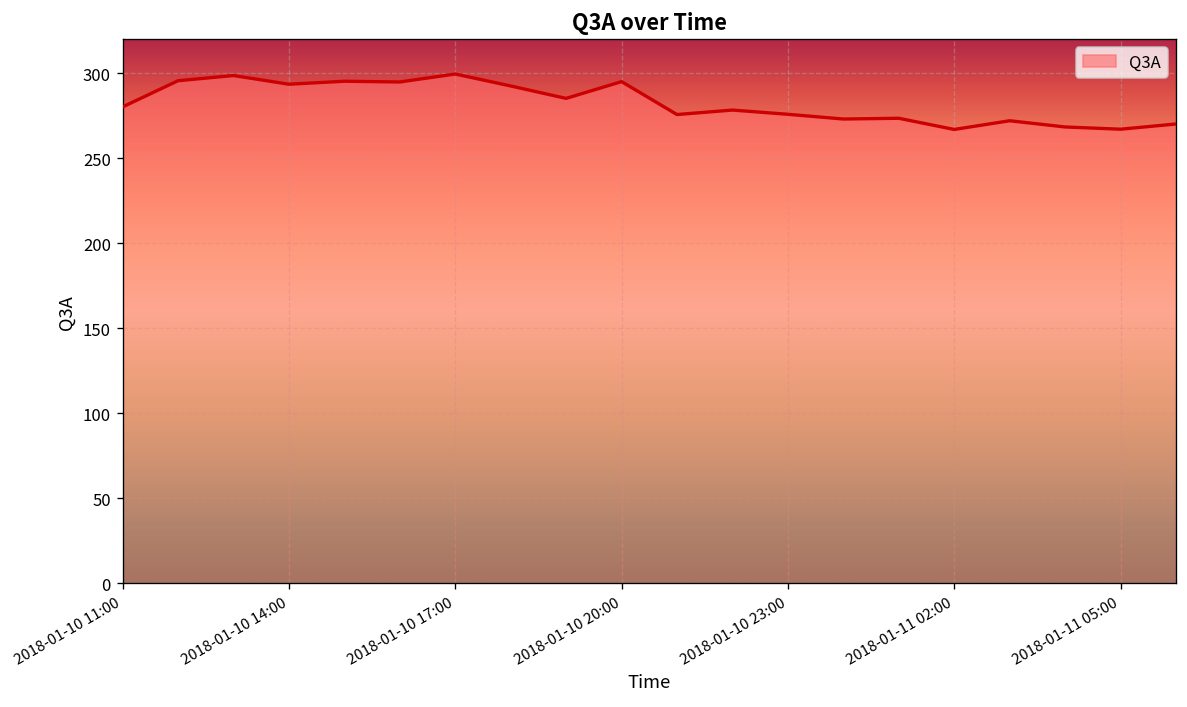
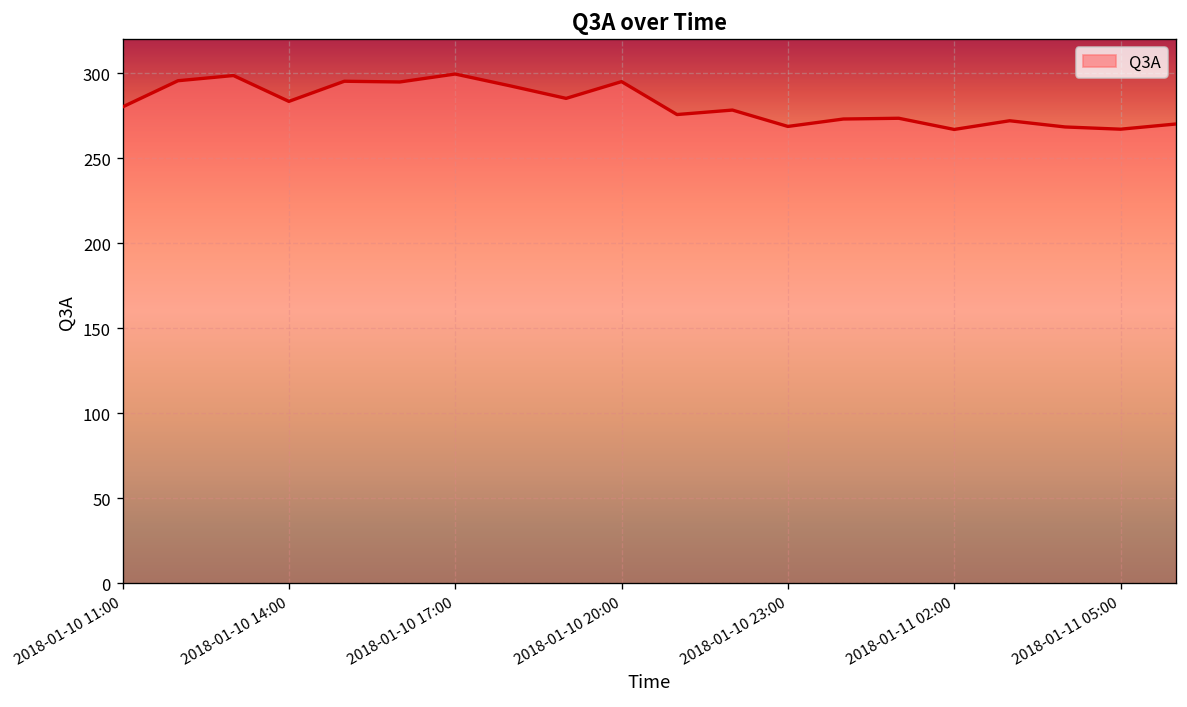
  {
    "2018-01-10 11:00": 280,
-   "2018-01-10 14:00": 293,
+   "2018-01-10 14:00": 283,
    "2018-01-10 17:00": 299,
    "2018-01-10 20:00": 295,
-   "2018-01-10 23:00": 276,
+   "2018-01-10 23:00": 269,
    "2018-01-11 02:00": 267,
    "2018-01-11 05:00": 267
  }
